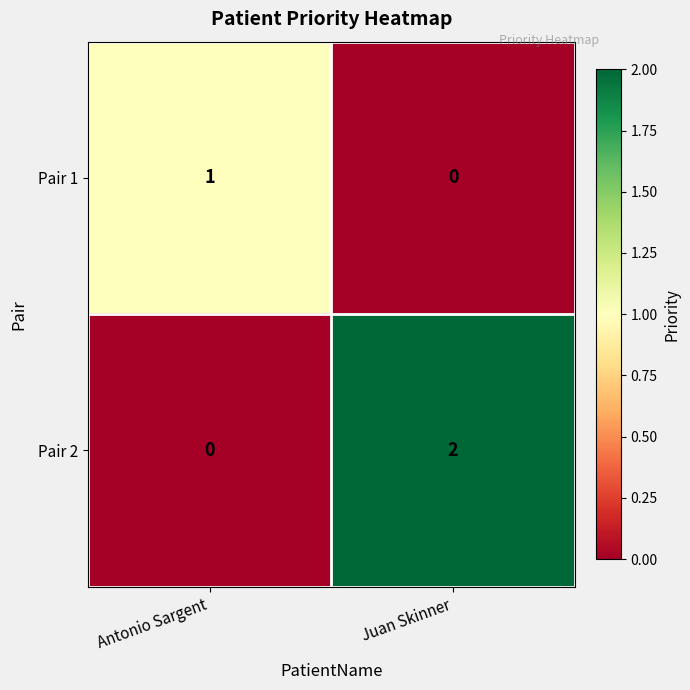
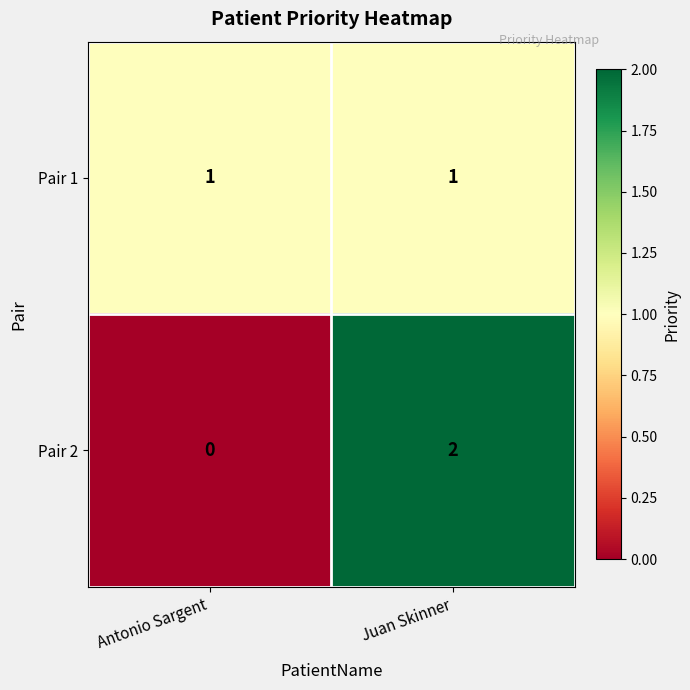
  {
    "Pair 1": {
      "Antonio Sargent": 1,
-     "Juan Skinner": 0
+     "Juan Skinner": 1
    },
    "Pair 2": {
      "Antonio Sargent": 0,
      "Juan Skinner": 2
    }
  }
